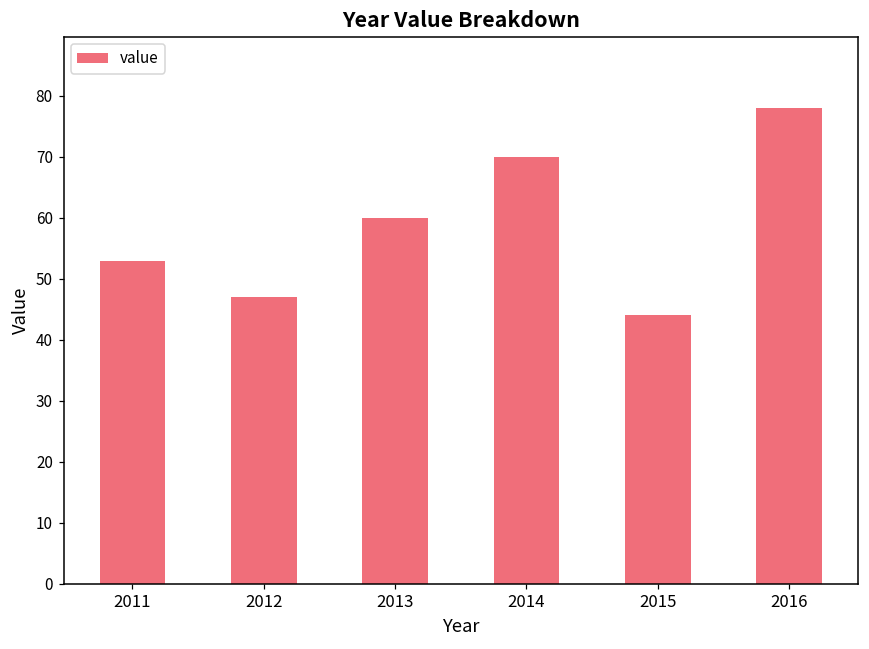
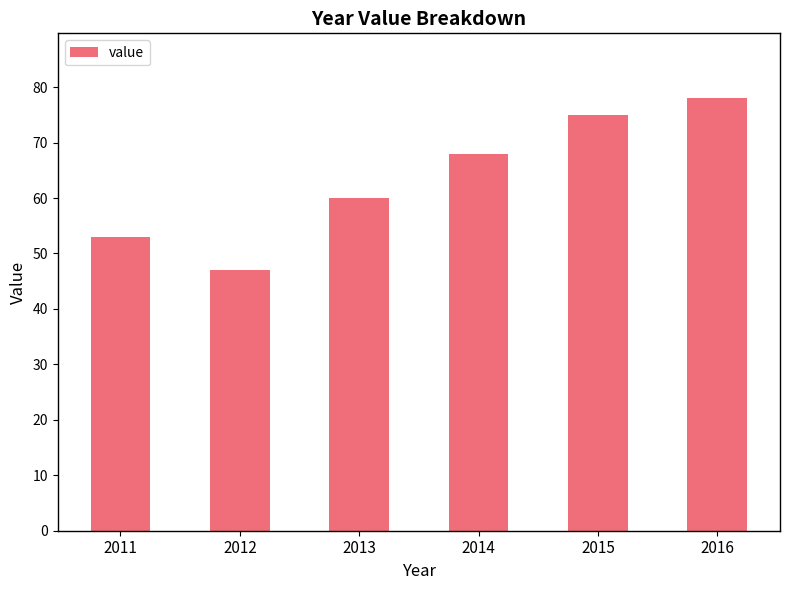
  {
    "2011": 53,
    "2012": 47,
    "2013": 60,
-   "2014": 70,
-   "2015": 44,
+   "2014": 68,
+   "2015": 75,
    "2016": 78
  }
